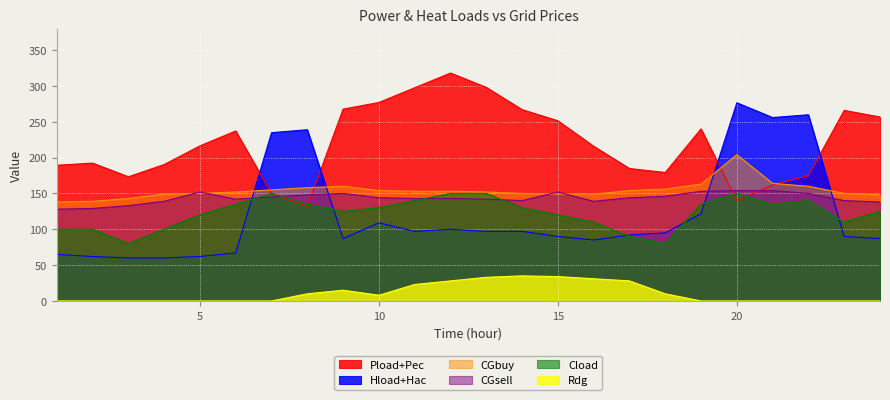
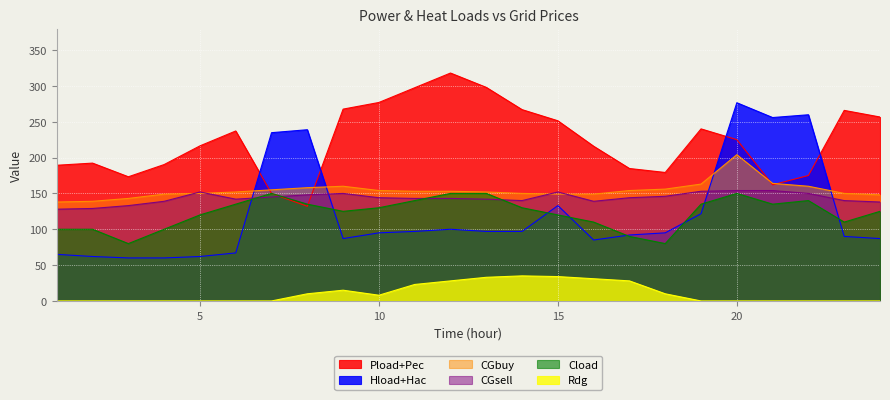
  {
    "Pload+Pec": {
      "5": 220,
      "10": 280,
      "15": 250,
-     "20": 140
+     "20": 230
    },
    "Hload+Hac": {
      "5": 60,
-     "10": 110,
-     "15": 90,
+     "10": 100,
+     "15": 130,
      "20": 280
    },
    "CGbuy": {
      "10": 150,
      "20": 200
    },
    "CGsell": {
      "10": 140,
      "20": 150
    },
    "Cload": {
      "5": 120,
      "10": 130,
      "15": 120,
      "20": 150
    },
    "Rdg": {
      "5": 0,
      "10": 10,
      "15": 30,
      "20": 0
    }
  }
